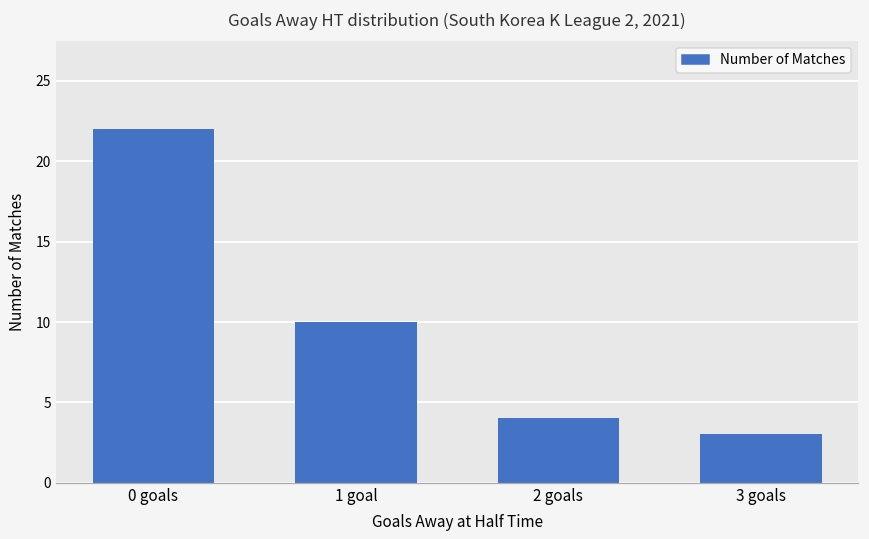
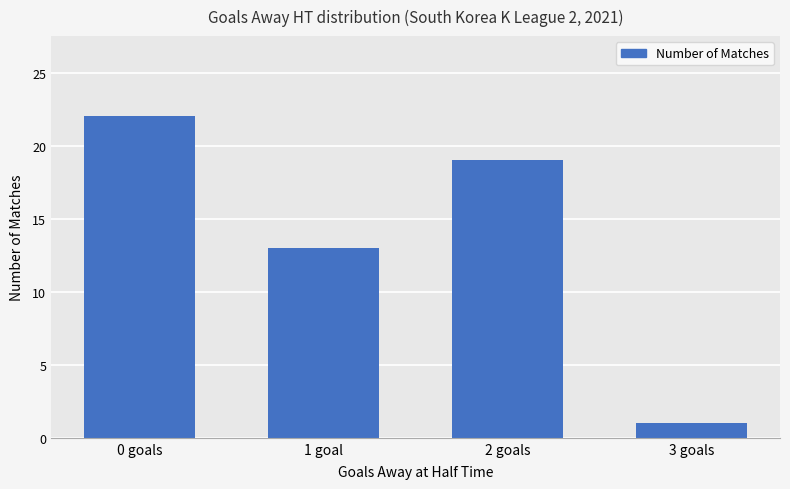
  {
    "0 goals": 22,
-   "1 goal": 10,
-   "2 goals": 4,
-   "3 goals": 3
+   "1 goal": 13,
+   "2 goals": 19,
+   "3 goals": 1
  }
